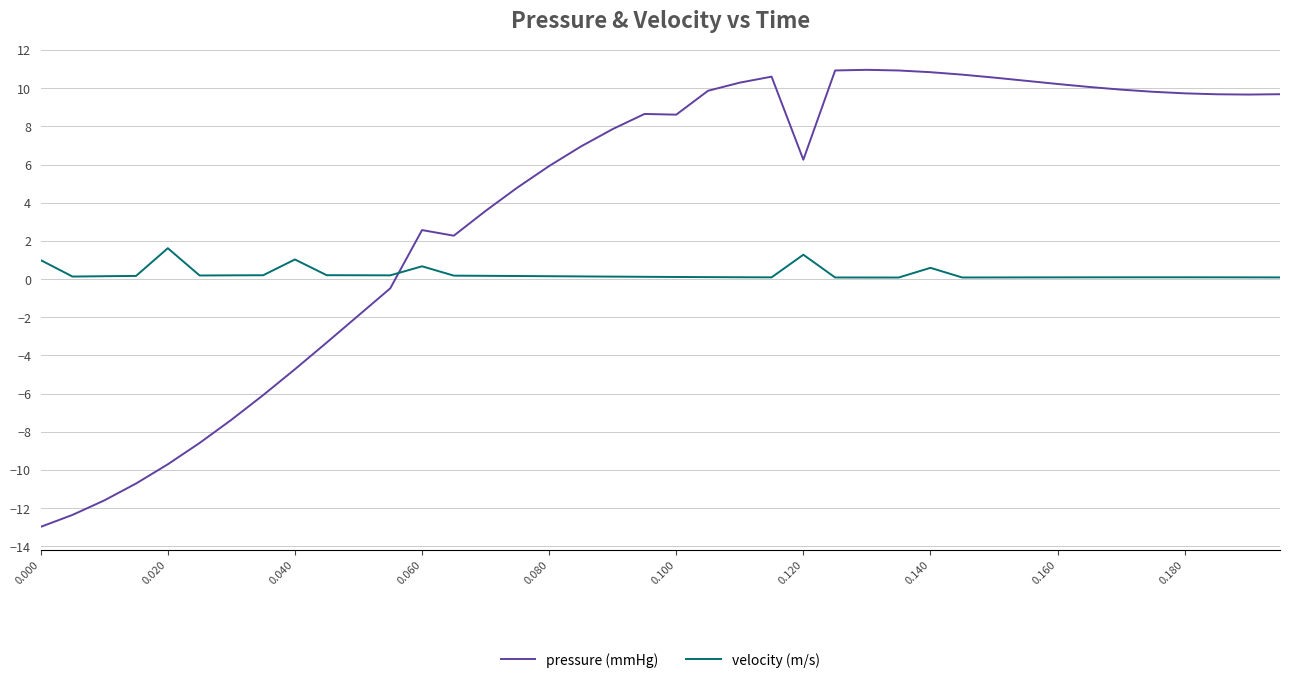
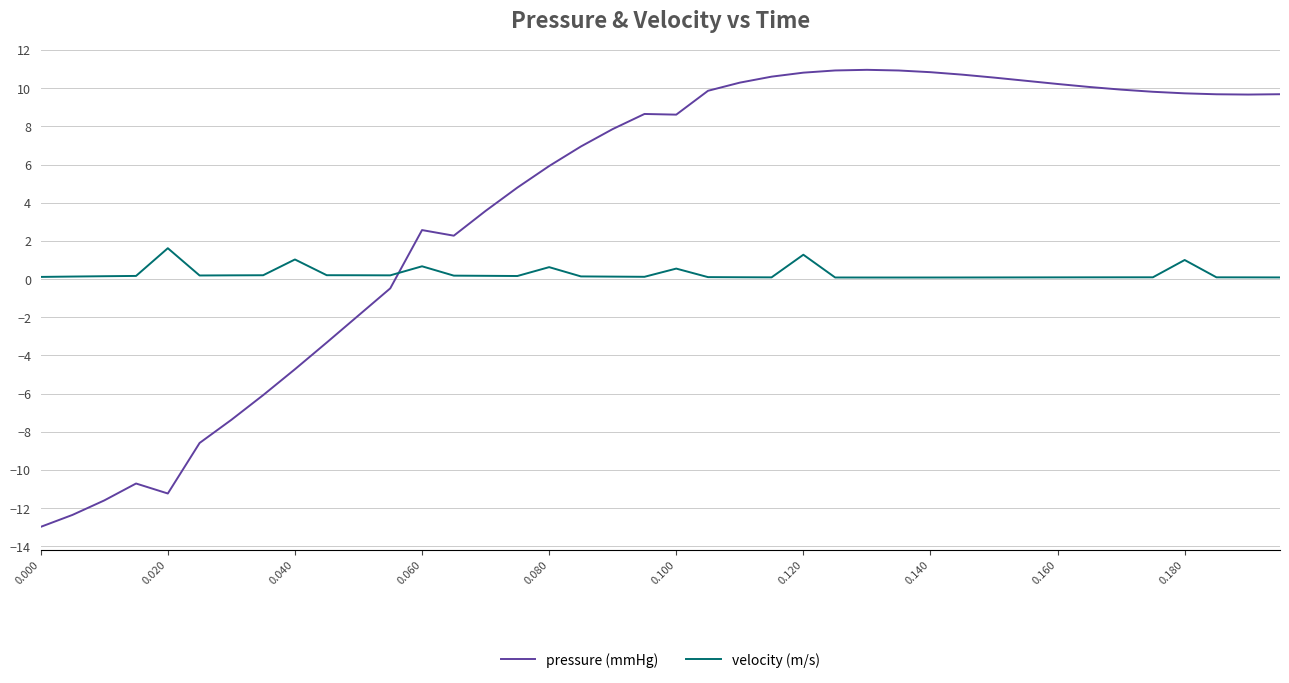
  {
    "pressure (mmHg)": {
      "0.000": -13.0,
-     "0.020": -9.7,
+     "0.020": -11.2,
      "0.040": -4.7,
      "0.060": 2.6,
      "0.080": 5.9,
      "0.100": 8.6,
-     "0.120": 6.3,
+     "0.120": 10.8,
      "0.140": 10.8,
      "0.160": 10.2,
      "0.180": 9.7
    },
    "velocity (m/s)": {
-     "0.000": 1.0,
+     "0.000": 0.1,
      "0.020": 1.6,
      "0.040": 1.0,
      "0.060": 0.7,
-     "0.080": 0.2,
-     "0.100": 0.1,
+     "0.080": 0.6,
+     "0.100": 0.6,
      "0.120": 1.3,
-     "0.140": 0.6,
+     "0.140": 0.1,
      "0.160": 0.1,
-     "0.180": 0.1
+     "0.180": 1.0
    }
  }
